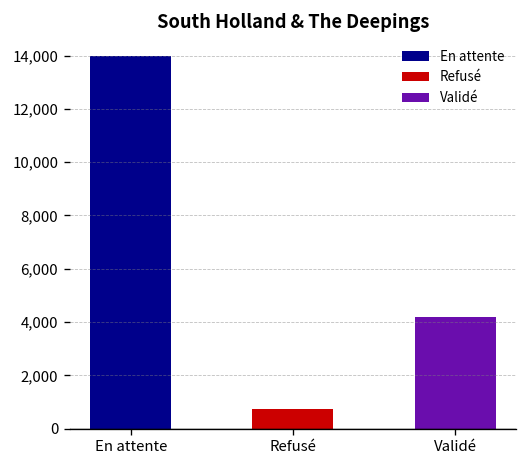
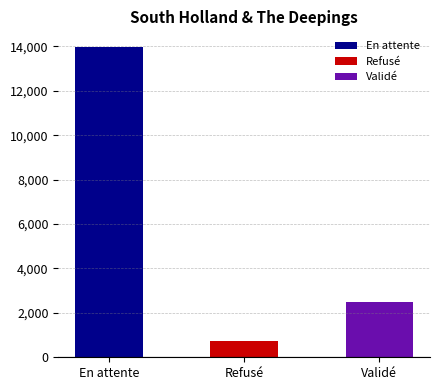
  {
    "En attente": "14,000",
    "Refusé": "700",
-   "Validé": "4,200"
+   "Validé": "2,500"
  }
